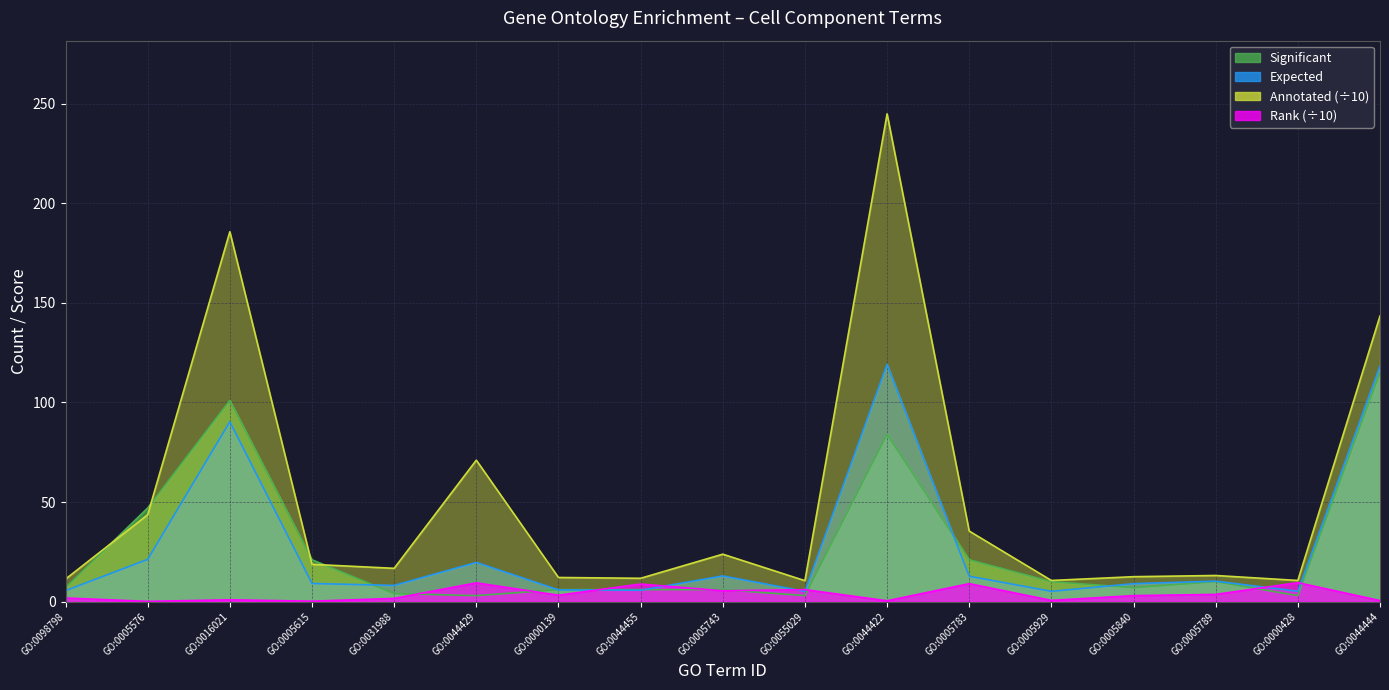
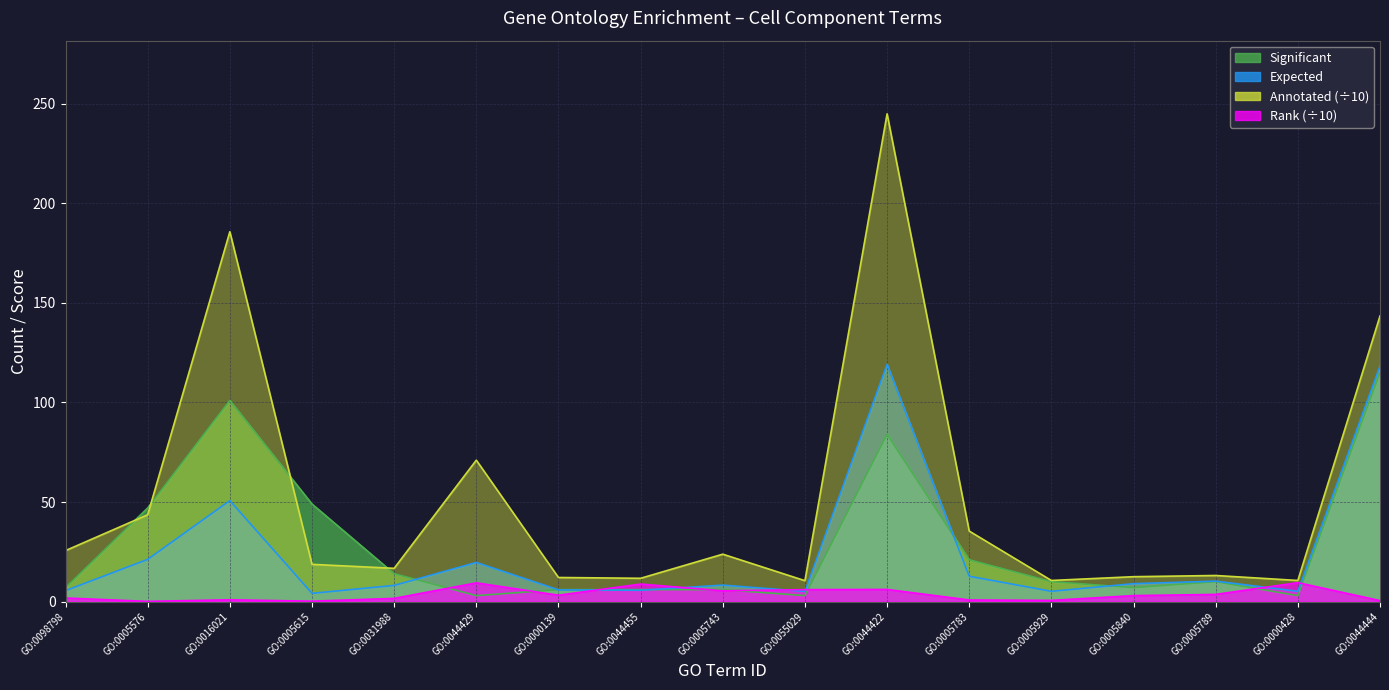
  {
    "Significant": {
      "GO:0098798": 7,
      "GO:0005576": 47,
      "GO:0016021": 101,
-     "GO:0005615": 21,
-     "GO:0031988": 4,
+     "GO:0005615": 49,
+     "GO:0031988": 14,
      "GO:0044429": 3,
      "GO:0055029": 3,
      "GO:0044422": 84,
      "GO:0005783": 21,
      "GO:0005840": 7,
      "GO:0000428": 3,
      "GO:0044444": 115
    },
    "Expected": {
      "GO:0098798": 6,
      "GO:0005576": 21,
-     "GO:0016021": 90,
-     "GO:0005615": 9,
+     "GO:0016021": 51,
+     "GO:0005615": 4,
      "GO:0031988": 8,
      "GO:0044429": 20,
-     "GO:0005743": 13,
+     "GO:0005743": 8,
      "GO:0044422": 119,
      "GO:0005783": 13,
      "GO:0005929": 5,
      "GO:0005840": 9,
      "GO:0000428": 5,
      "GO:0044444": 118
    },
    "Annotated (÷10)": {
-     "GO:0098798": 11,
+     "GO:0098798": 26,
      "GO:0005576": 44,
      "GO:0016021": 186,
      "GO:0005615": 19,
      "GO:0031988": 17,
      "GO:0044429": 71,
      "GO:0000139": 12,
      "GO:0044455": 12,
      "GO:0005743": 24,
      "GO:0055029": 11,
      "GO:0044422": 245,
      "GO:0005783": 35,
      "GO:0005840": 13,
      "GO:0005789": 13,
      "GO:0044444": 143
    },
    "Rank (÷10)": {
      "GO:0098798": 2,
      "GO:0005576": 0,
      "GO:0016021": 1,
      "GO:0005615": 0,
      "GO:0031988": 2,
      "GO:0044429": 9,
      "GO:0000139": 3,
      "GO:0044455": 9,
-     "GO:0044422": 0,
-     "GO:0005783": 9,
+     "GO:0044422": 6,
+     "GO:0005783": 1,
      "GO:0005929": 1,
      "GO:0005840": 3,
      "GO:0005789": 4,
      "GO:0044444": 1
    }
  }
